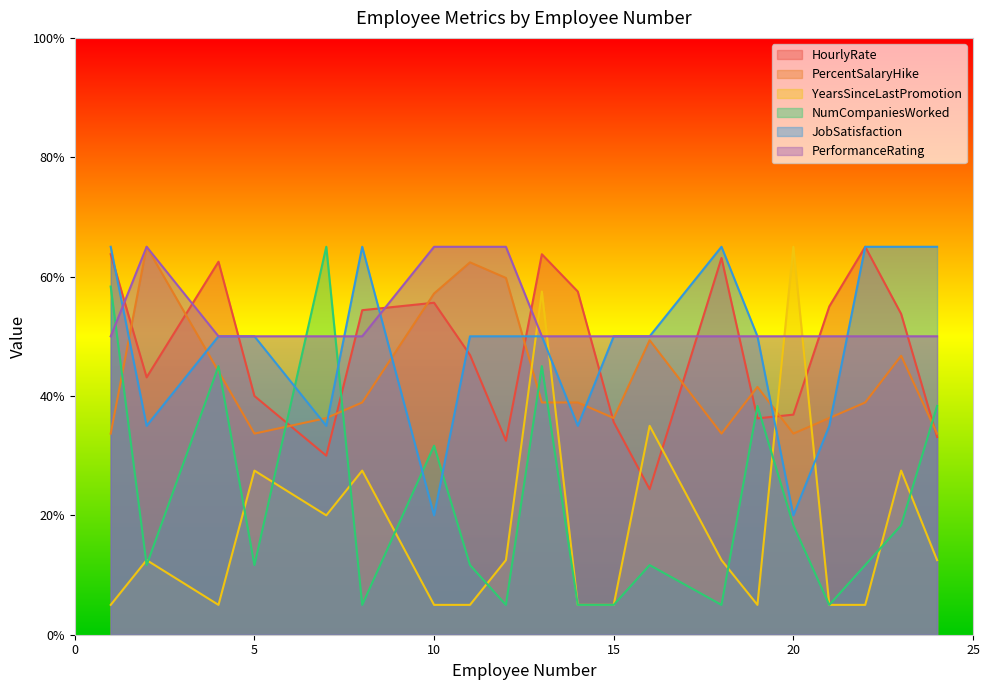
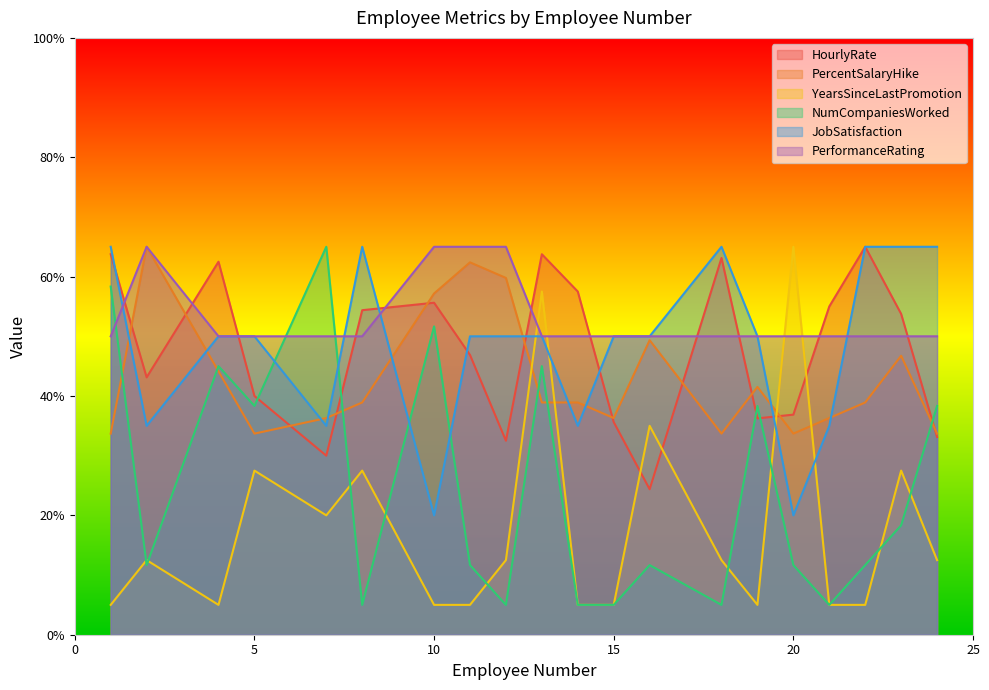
  {
    "NumCompaniesWorked": {
-     "5": "12%",
-     "10": "32%",
-     "20": "18%"
+     "5": "38%",
+     "10": "52%",
+     "20": "12%"
    },
    "JobSatisfaction": {
      "10": "20%",
      "20": "20%"
    },
    "PerformanceRating": {
      "10": "65%",
      "20": "50%"
    }
  }
